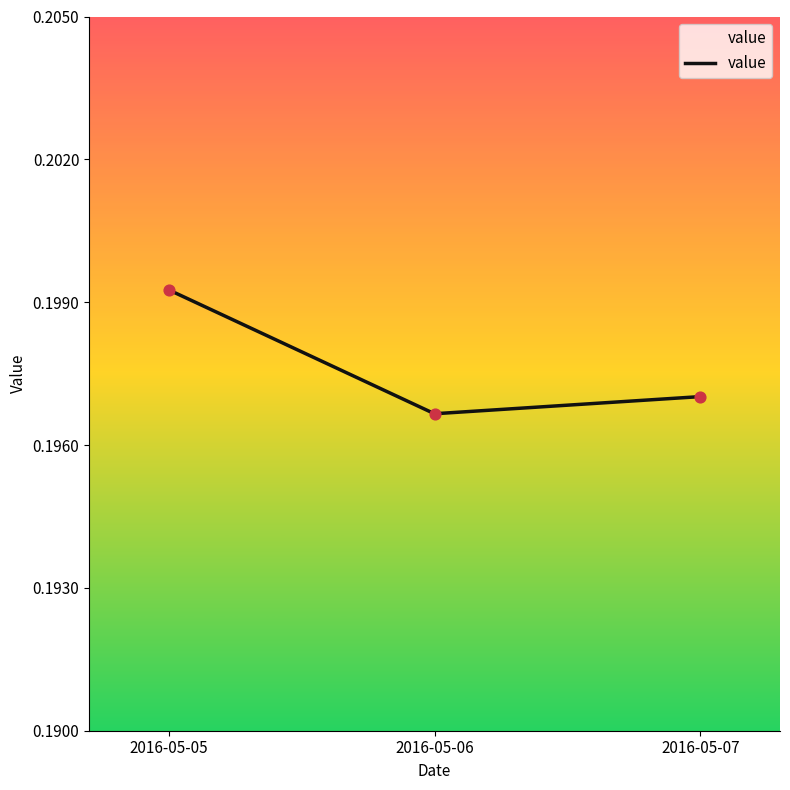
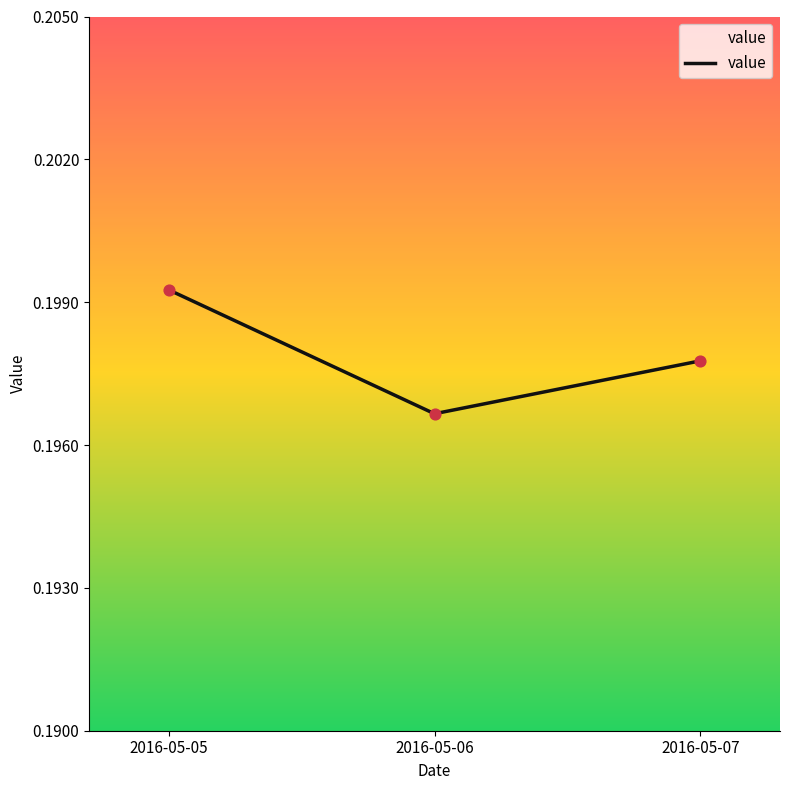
  {
    "2016-05-05": 0.1993,
    "2016-05-06": 0.1967,
-   "2016-05-07": 0.1970
+   "2016-05-07": 0.1978
  }
